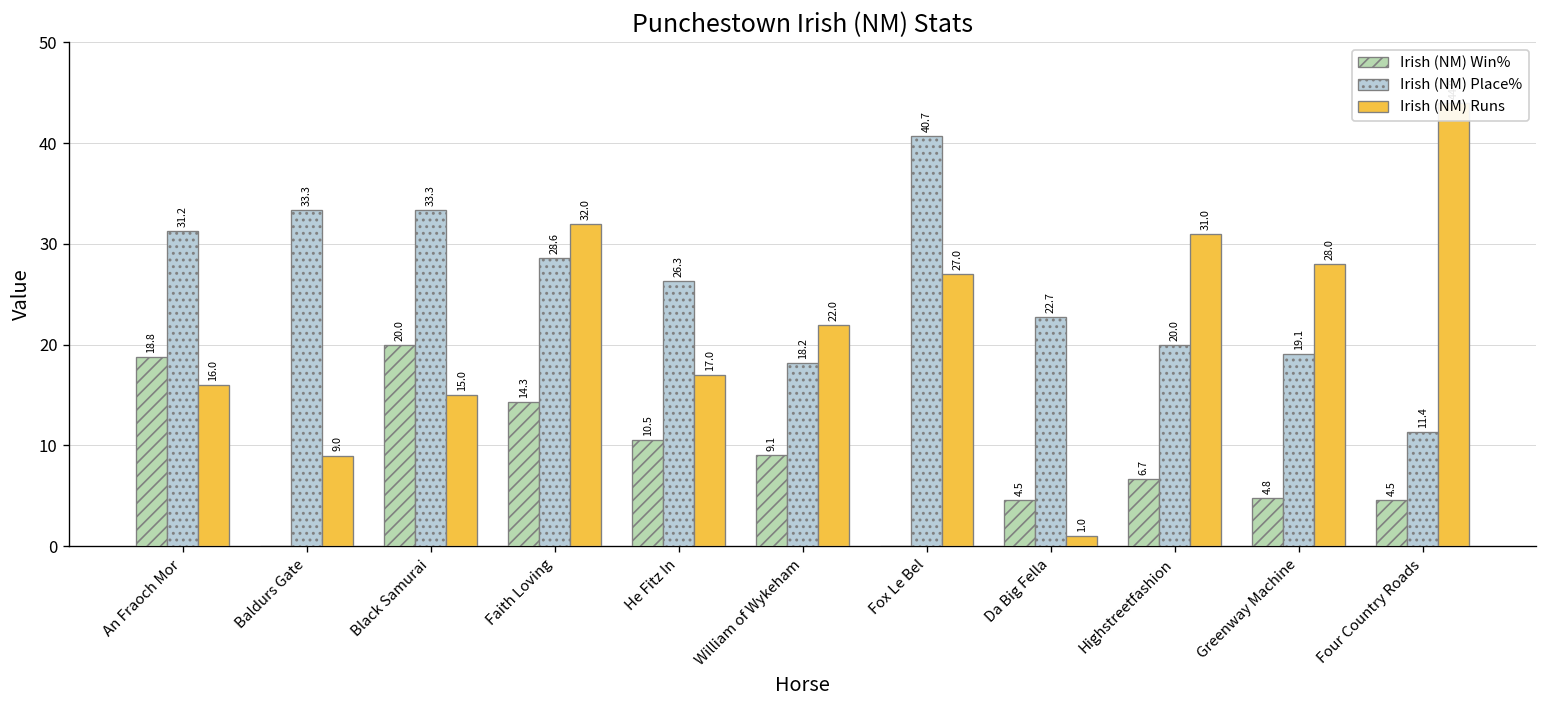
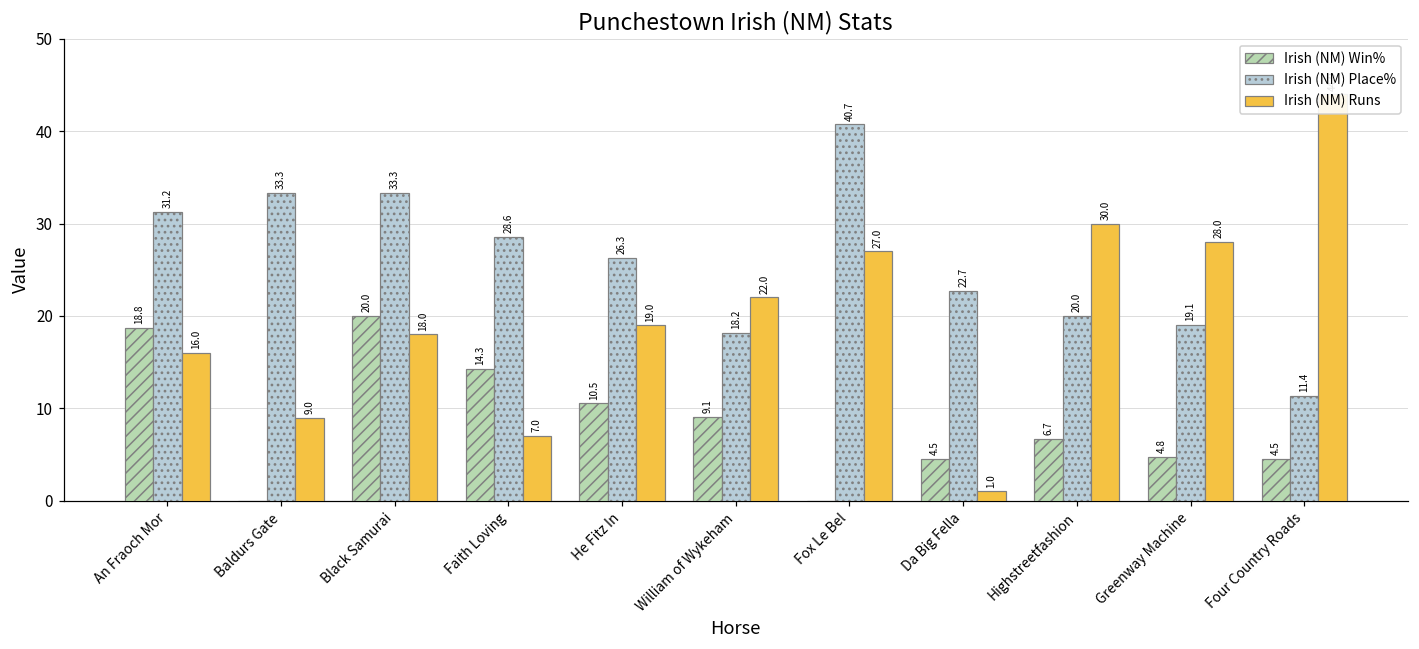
  {
    "Irish (NM) Runs": {
      "An Fraoch Mor": 16.0,
      "Baldurs Gate": 9.0,
-     "Black Samurai": 15.0,
-     "Faith Loving": 32.0,
-     "He Fitz In": 17.0,
+     "Black Samurai": 18.0,
+     "Faith Loving": 7.0,
+     "He Fitz In": 19.0,
      "William of Wykeham": 22.0,
      "Fox Le Bel": 27.0,
      "Da Big Fella": 1.0,
-     "Highstreetfashion": 31.0,
+     "Highstreetfashion": 30.0,
      "Greenway Machine": 28.0
    }
  }
